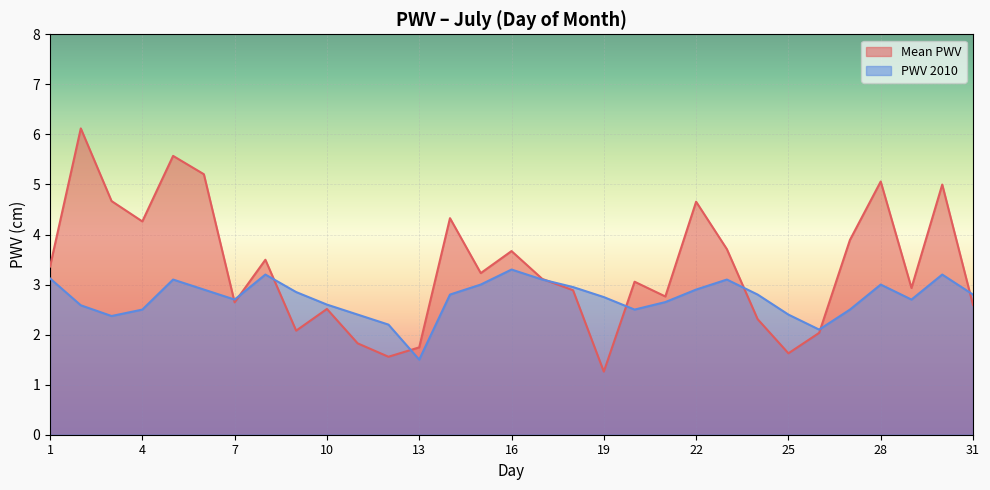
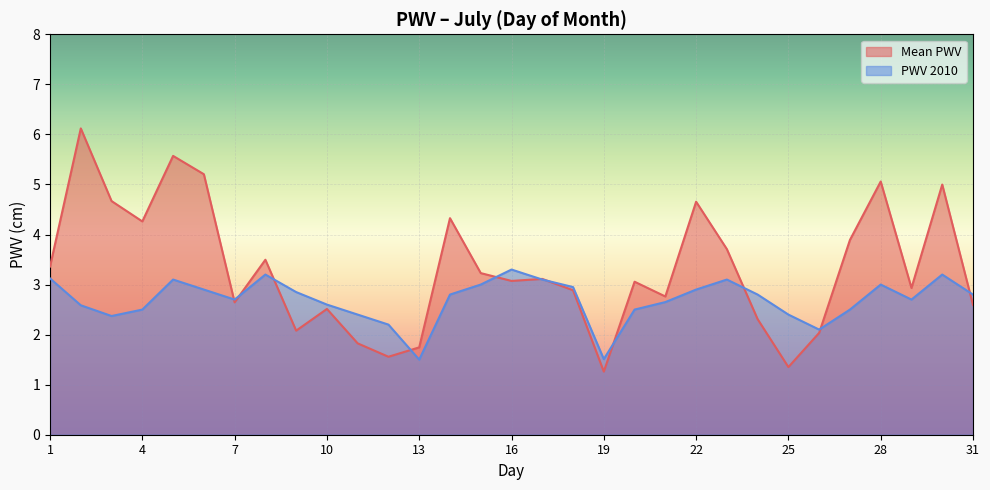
  {
    "Mean PWV": {
      "1": 3.4,
      "4": 4.3,
      "7": 2.6,
      "10": 2.5,
      "13": 1.7,
-     "16": 3.7,
+     "16": 3.1,
      "19": 1.3,
      "22": 4.7,
-     "25": 1.6,
+     "25": 1.4,
      "28": 5.1,
      "31": 2.6
    },
    "PWV 2010": {
      "1": 3.1,
      "4": 2.5,
      "7": 2.7,
      "10": 2.6,
      "13": 1.5,
      "16": 3.3,
-     "19": 2.8,
+     "19": 1.5,
      "22": 2.9,
      "25": 2.4,
      "28": 3.0,
      "31": 2.8
    }
  }
